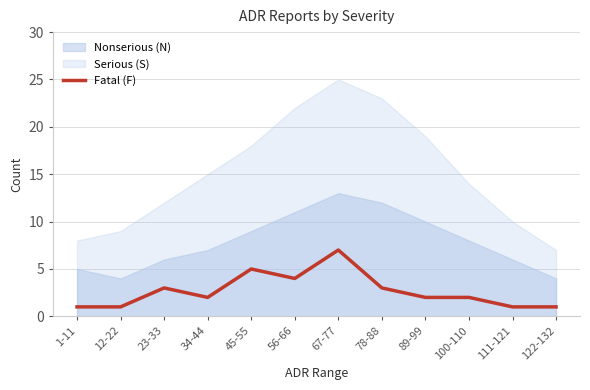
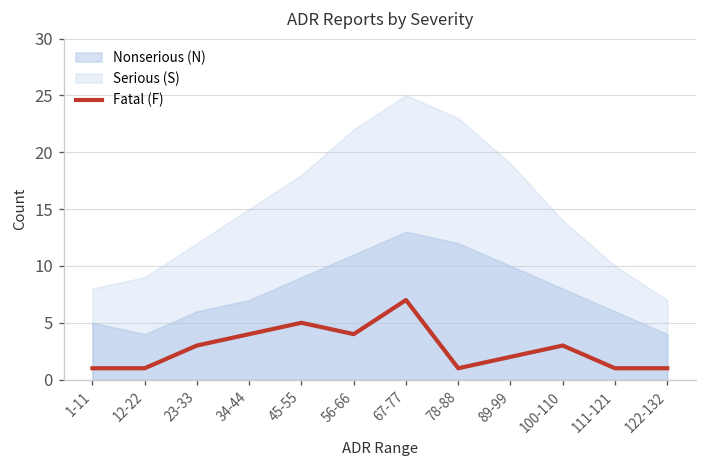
  {
    "Fatal (F)": {
      "1-11": 1,
      "12-22": 1,
      "23-33": 3,
-     "34-44": 2,
+     "34-44": 4,
      "45-55": 5,
      "56-66": 4,
      "67-77": 7,
-     "78-88": 3,
+     "78-88": 1,
      "89-99": 2,
-     "100-110": 2,
+     "100-110": 3,
      "111-121": 1,
      "122-132": 1
    }
  }
